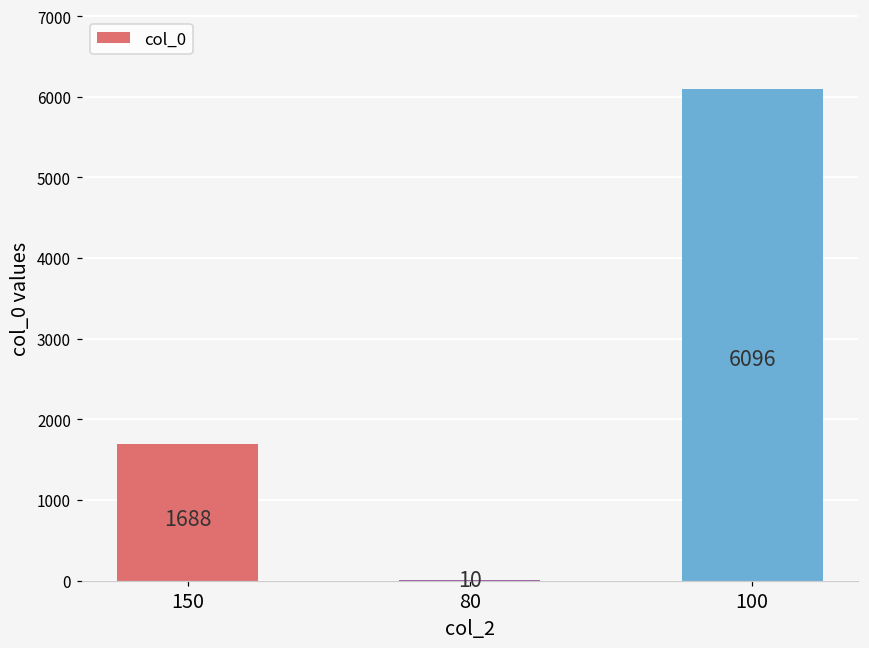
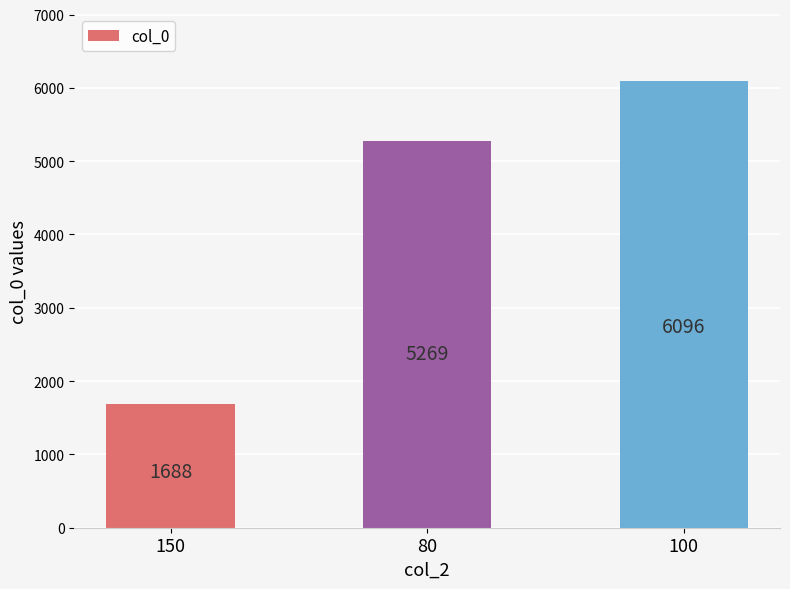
  {
    "150": 1688,
-   "80": 10,
+   "80": 5269,
    "100": 6096
  }
